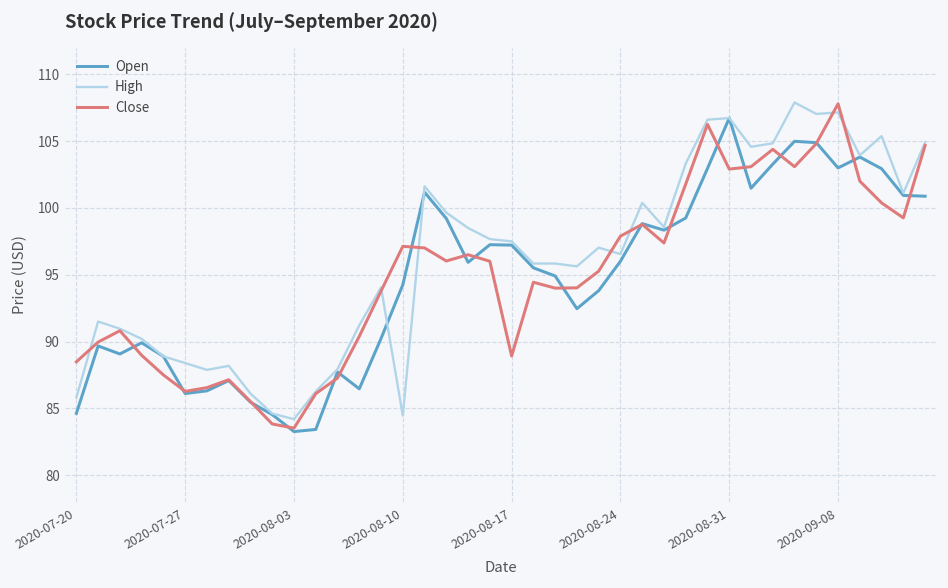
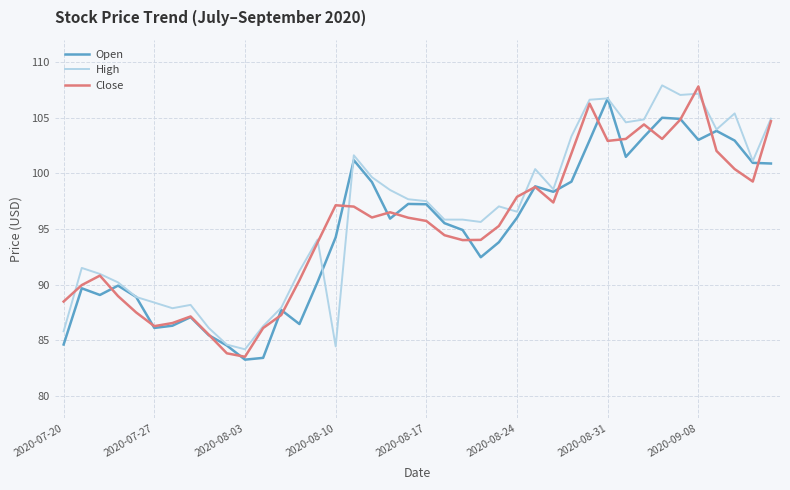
  {
    "Open": {
      "2020-07-20": 84.6,
      "2020-08-03": 83.3,
      "2020-08-10": 94.3,
      "2020-08-17": 97.2,
      "2020-08-24": 96.0,
      "2020-09-08": 103.0
    },
    "High": {
      "2020-07-20": 85.8,
      "2020-07-27": 88.4,
      "2020-08-03": 84.2,
      "2020-08-10": 84.5,
      "2020-08-17": 97.5,
      "2020-08-24": 96.6,
      "2020-09-08": 107.2
    },
    "Close": {
      "2020-07-20": 88.5,
      "2020-08-03": 83.5,
      "2020-08-10": 97.1,
-     "2020-08-17": 88.9,
+     "2020-08-17": 95.7,
      "2020-08-24": 97.9,
      "2020-08-31": 102.9,
      "2020-09-08": 107.8
    }
  }
